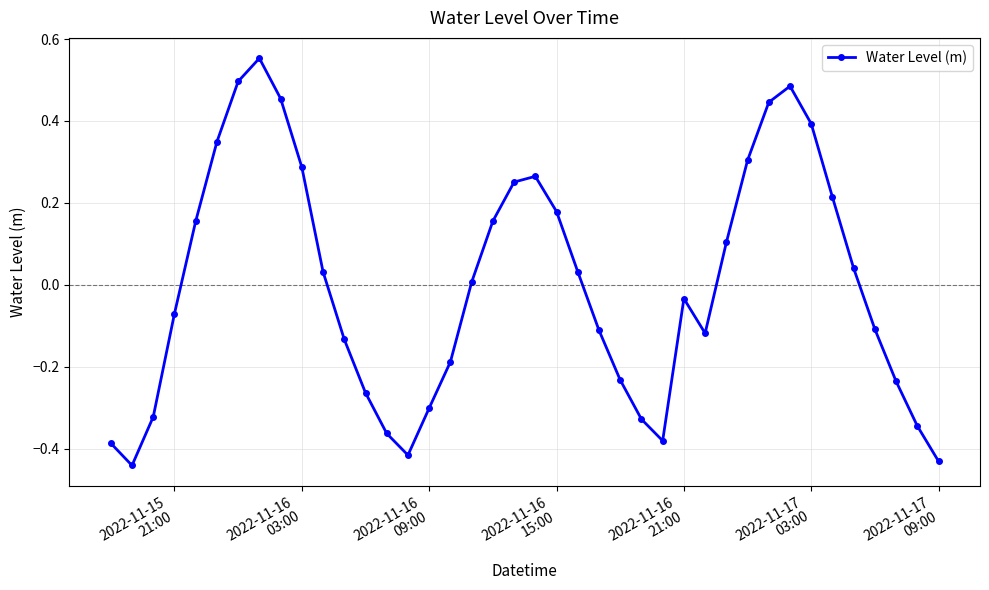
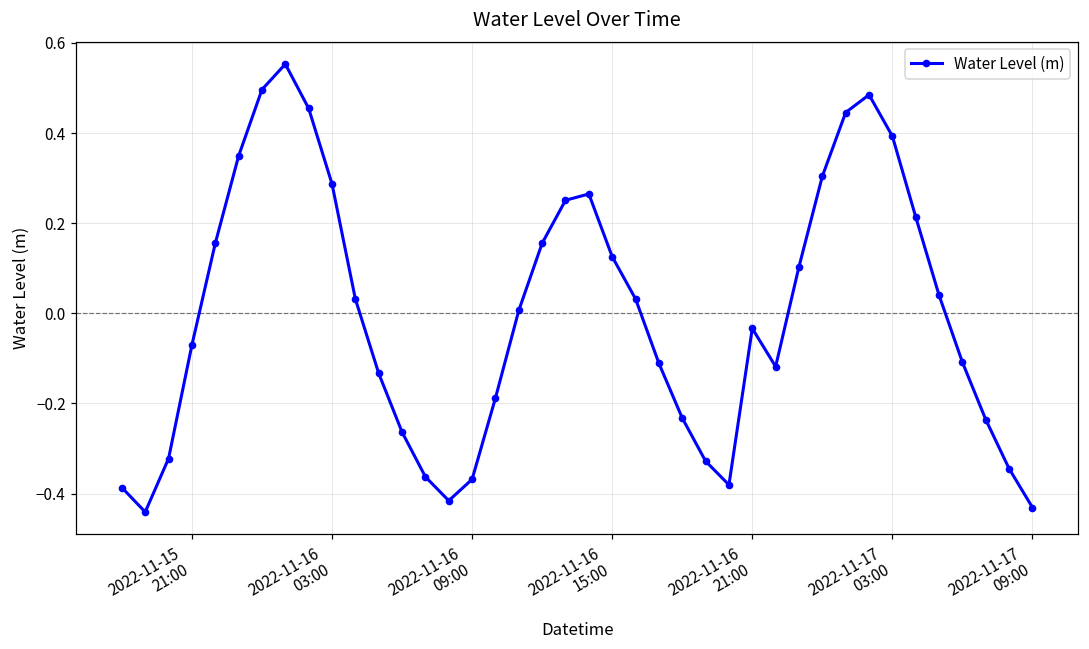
  {
    "2022-11-15 21:00": -0.07,
    "2022-11-16 03:00": 0.29,
-   "2022-11-16 09:00": -0.30,
-   "2022-11-16 15:00": 0.18,
+   "2022-11-16 09:00": -0.37,
+   "2022-11-16 15:00": 0.13,
    "2022-11-16 21:00": -0.03,
    "2022-11-17 03:00": 0.39,
    "2022-11-17 09:00": -0.43
  }
